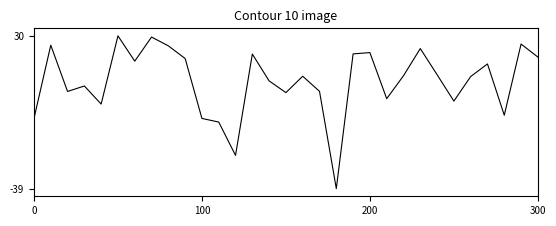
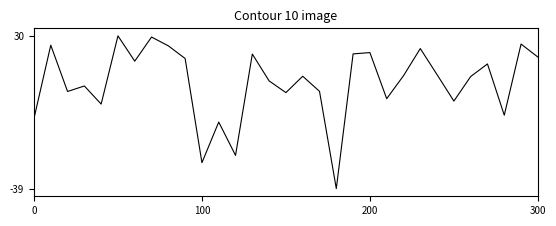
  {
    "0": -7,
-   "100": -7,
+   "100": -27,
    "200": 22,
    "300": 20
  }
